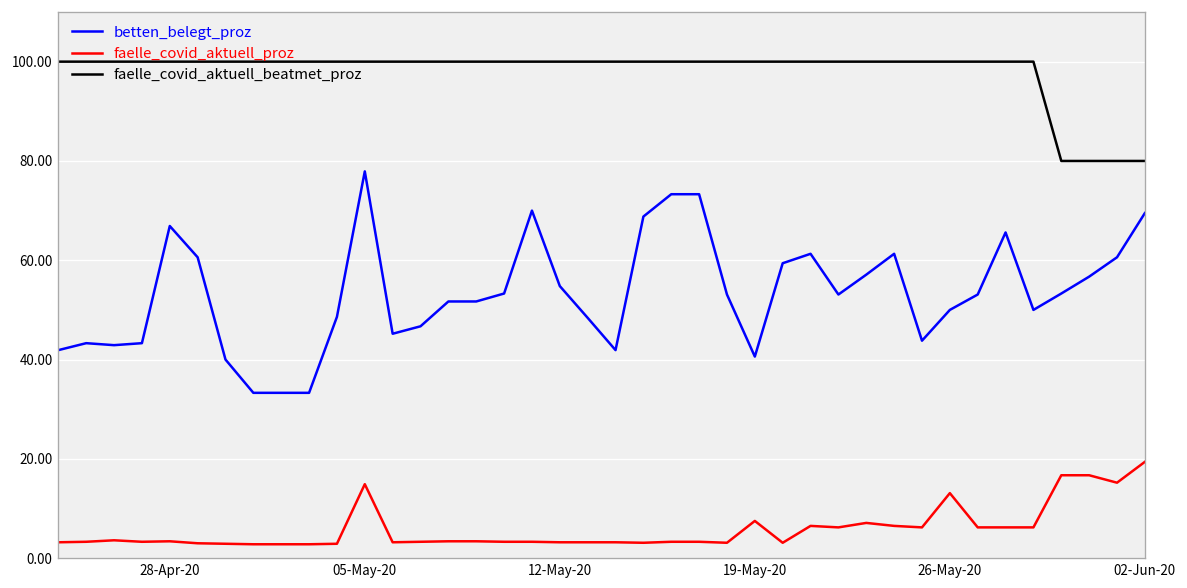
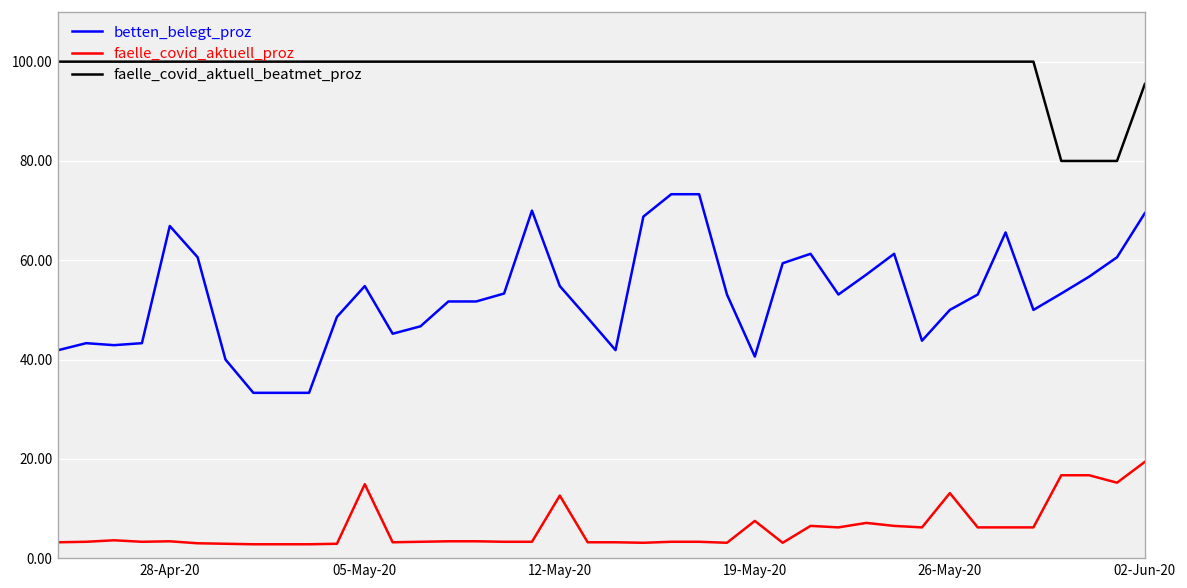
  {
    "betten_belegt_proz": {
      "28-Apr-20": 67,
-     "05-May-20": 78,
+     "05-May-20": 55,
      "12-May-20": 55,
      "19-May-20": 41,
      "26-May-20": 50,
      "02-Jun-20": 70
    },
    "faelle_covid_aktuell_proz": {
      "28-Apr-20": 3,
      "05-May-20": 15,
-     "12-May-20": 3,
+     "12-May-20": 13,
      "19-May-20": 8,
      "26-May-20": 13,
      "02-Jun-20": 19
    },
    "faelle_covid_aktuell_beatmet_proz": {
      "28-Apr-20": 100,
      "05-May-20": 100,
      "12-May-20": 100,
      "19-May-20": 100,
      "26-May-20": 100,
-     "02-Jun-20": 80
+     "02-Jun-20": 96
    }
  }
